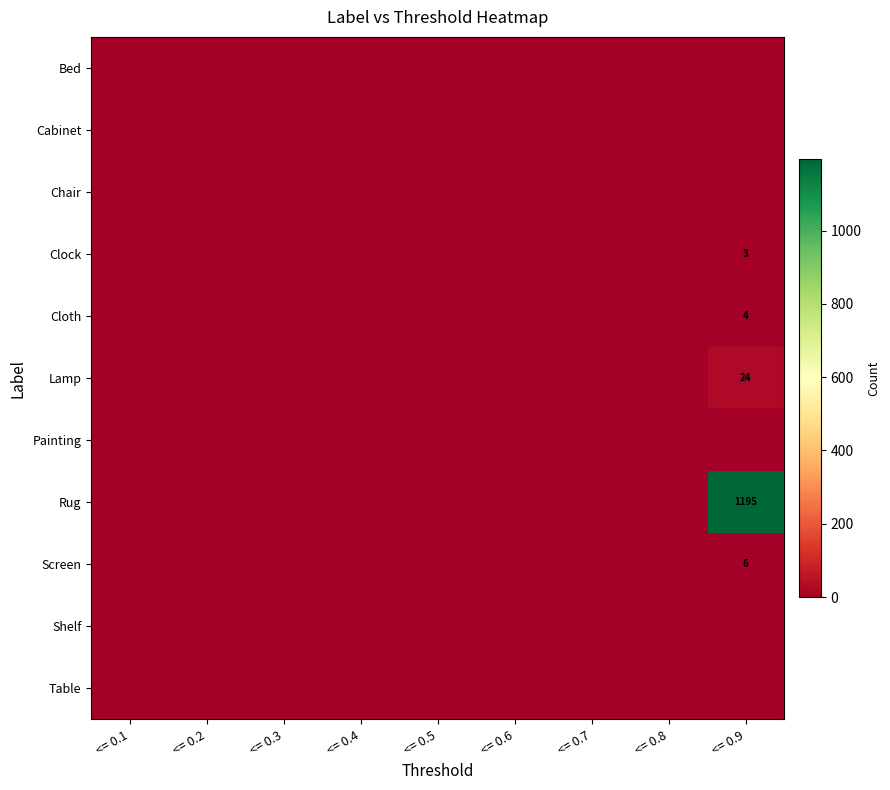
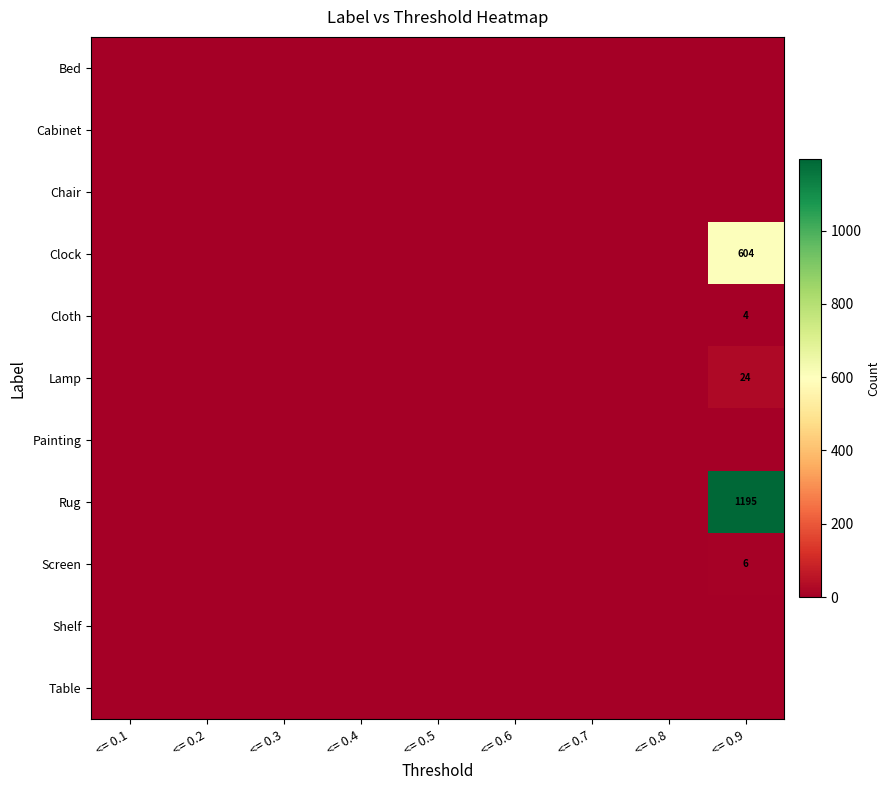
  {
    "Clock": {
-     "<= 0.9": 3
+     "<= 0.9": 604
    },
    "Cloth": {
      "<= 0.9": 4
    },
    "Lamp": {
      "<= 0.9": 24
    },
    "Rug": {
      "<= 0.9": 1195
    },
    "Screen": {
      "<= 0.9": 6
    }
  }
